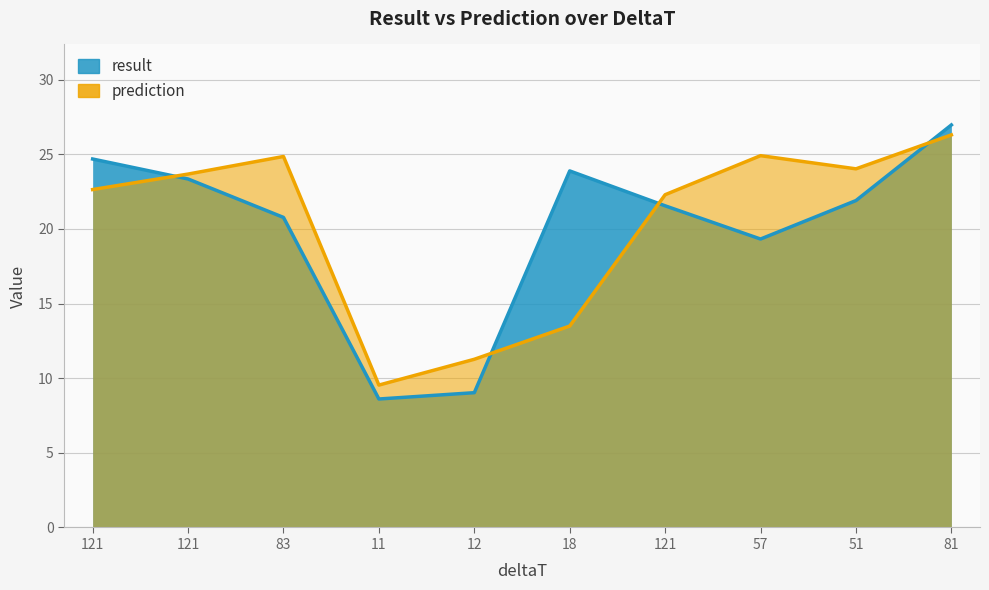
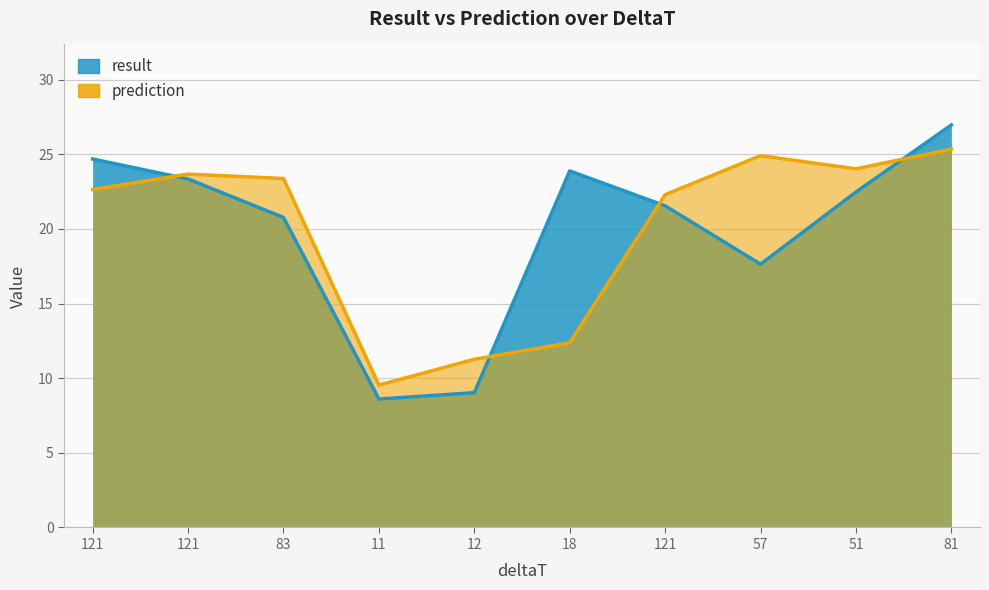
  {
    "result": {
      "83": 20.8,
      "11": 8.6,
      "12": 9.0,
      "18": 23.9,
-     "57": 19.3,
-     "51": 21.9,
+     "57": 17.6,
+     "51": 22.5,
      "81": 27.0
    },
    "prediction": {
-     "83": 24.9,
+     "83": 23.4,
      "11": 9.5,
      "12": 11.3,
-     "18": 13.5,
+     "18": 12.4,
      "57": 24.9,
      "51": 24.0,
-     "81": 26.3
+     "81": 25.4
    }
  }
